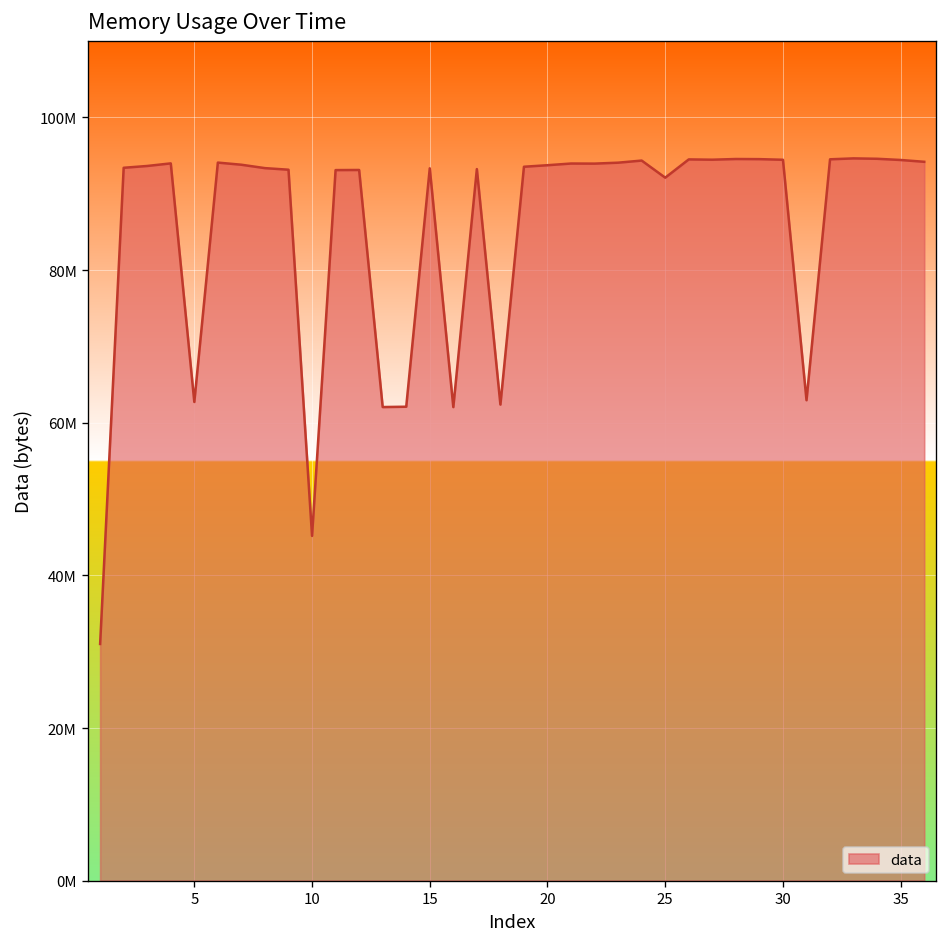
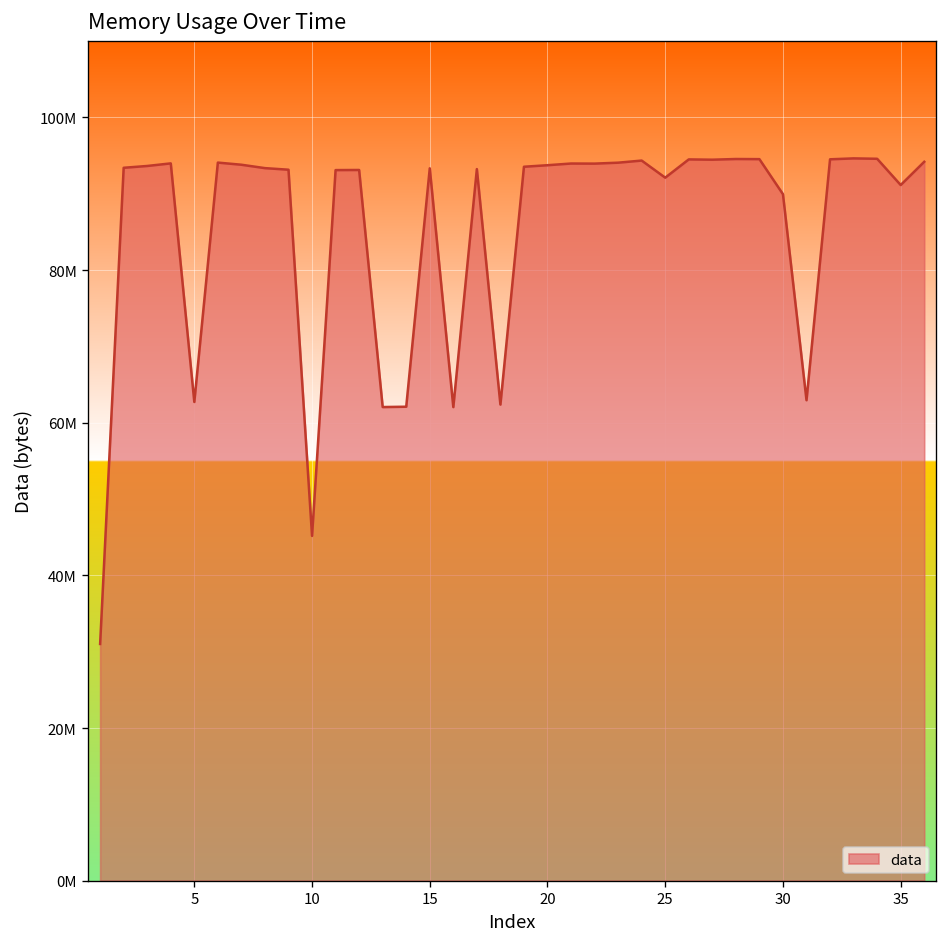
  {
    "5": 63000000,
    "10": 45000000,
    "15": 93000000,
    "20": 94000000,
    "25": 92000000,
-   "30": 94000000,
-   "35": 94000000
+   "30": 90000000,
+   "35": 91000000
  }
